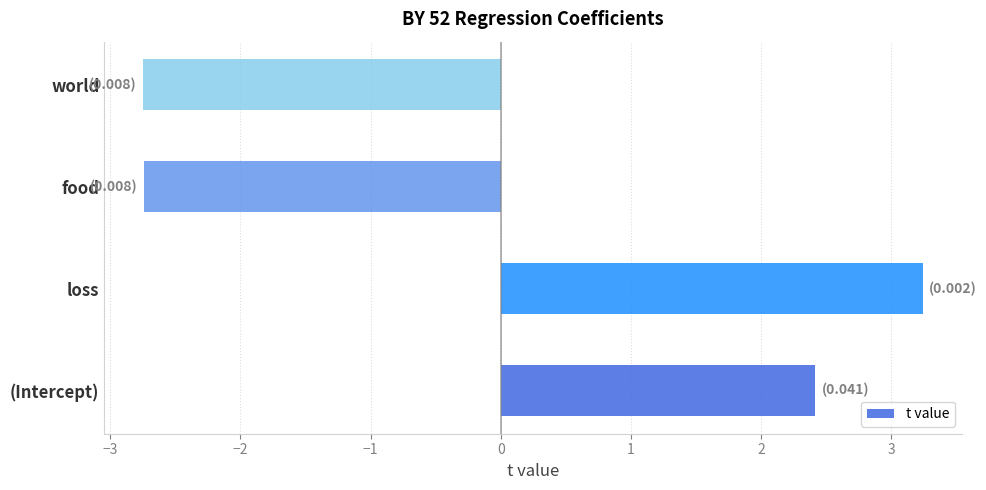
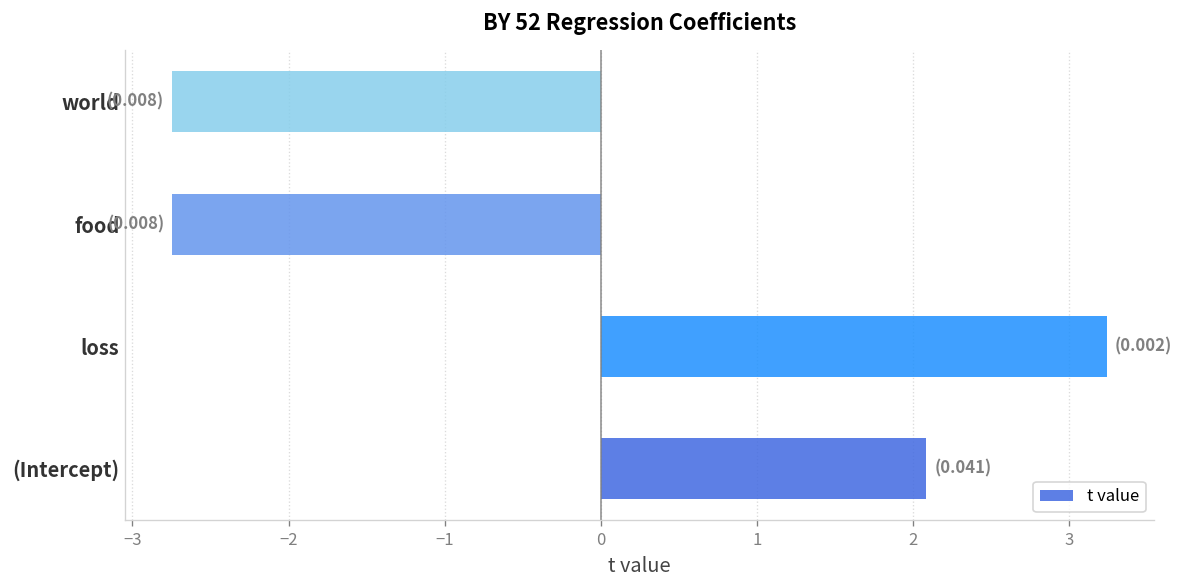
  {
-   "(Intercept)": 2.42
+   "(Intercept)": 2.09
  }
